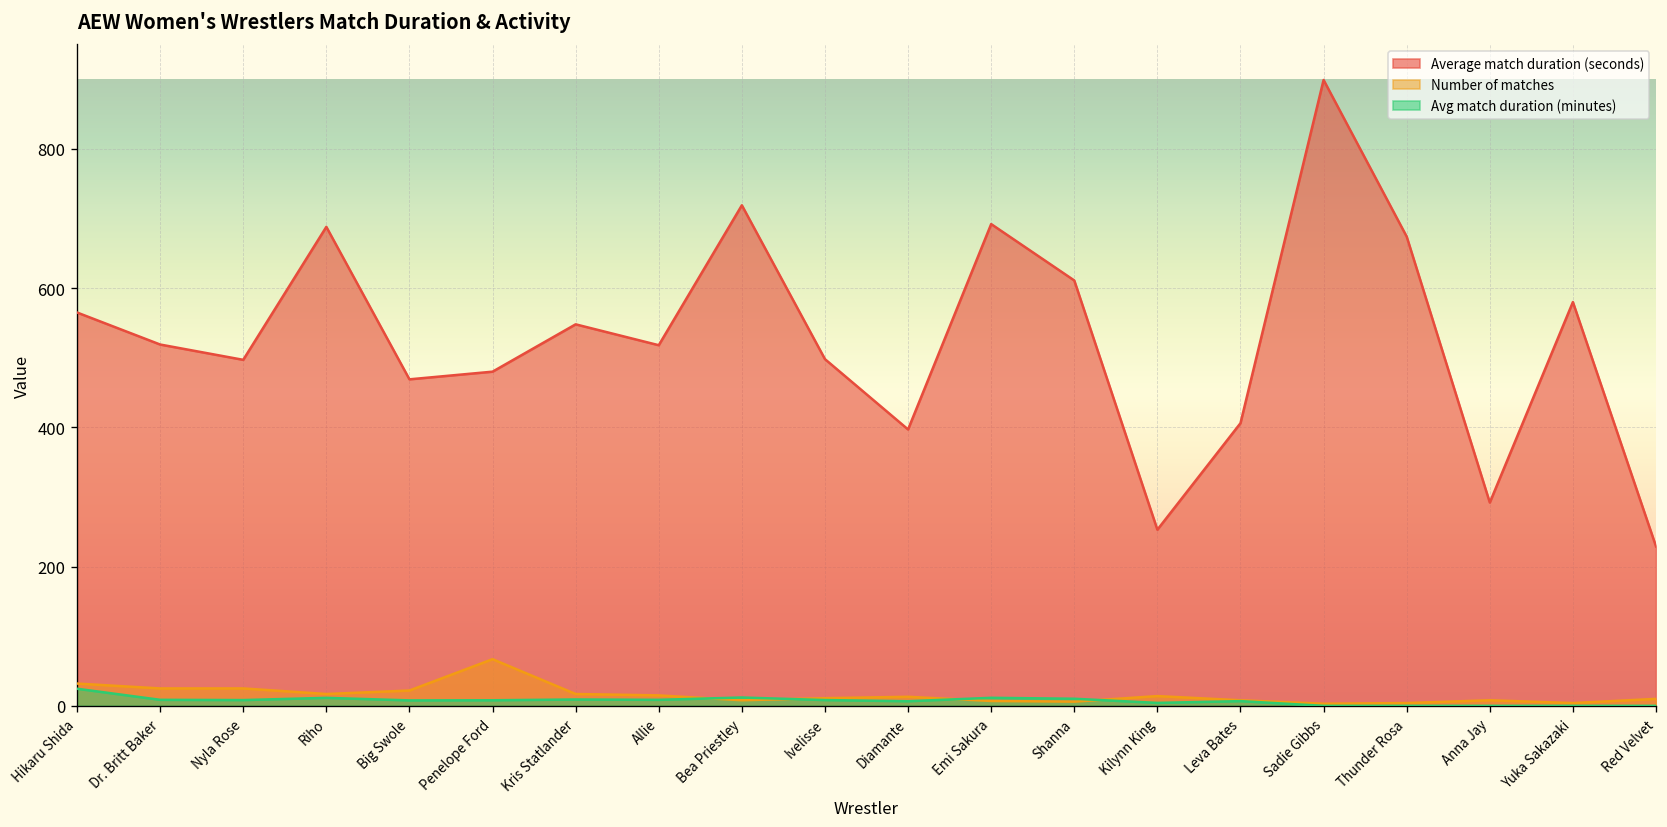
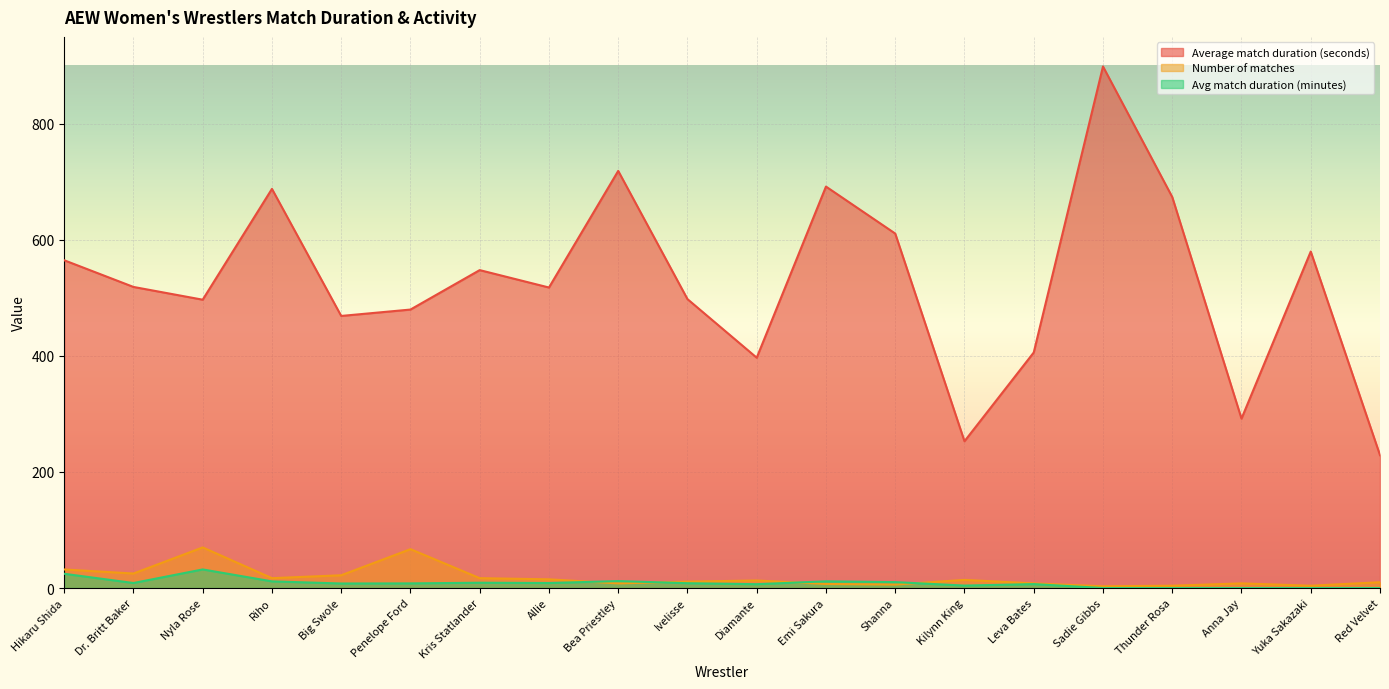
  {
    "Average match duration (seconds)": {
      "Hikaru Shida": 570,
      "Dr. Britt Baker": 520,
      "Nyla Rose": 500,
      "Riho": 690,
      "Big Swole": 470,
      "Penelope Ford": 480,
      "Kris Statlander": 550,
      "Allie": 520,
      "Bea Priestley": 720,
      "Ivelisse": 500,
      "Diamante": 400,
      "Emi Sakura": 690,
      "Shanna": 610,
      "Kilynn King": 250,
      "Leva Bates": 410,
      "Sadie Gibbs": 900,
      "Thunder Rosa": 670,
      "Anna Jay": 290,
      "Yuka Sakazaki": 580,
      "Red Velvet": 230
    },
    "Number of matches": {
      "Hikaru Shida": 30,
      "Dr. Britt Baker": 30,
-     "Nyla Rose": 30,
+     "Nyla Rose": 70,
      "Riho": 20,
      "Big Swole": 20,
      "Penelope Ford": 70,
      "Kris Statlander": 20,
      "Allie": 20,
      "Diamante": 10,
      "Emi Sakura": 10,
      "Kilynn King": 10,
      "Anna Jay": 10,
      "Red Velvet": 10
    },
    "Avg match duration (minutes)": {
      "Hikaru Shida": 20,
      "Dr. Britt Baker": 10,
-     "Nyla Rose": 10,
+     "Nyla Rose": 30,
      "Riho": 10,
      "Big Swole": 10,
      "Penelope Ford": 10,
      "Kris Statlander": 10,
      "Allie": 10,
      "Diamante": 10,
      "Emi Sakura": 10,
      "Kilynn King": 0,
      "Anna Jay": 0,
      "Red Velvet": 0
    }
  }
